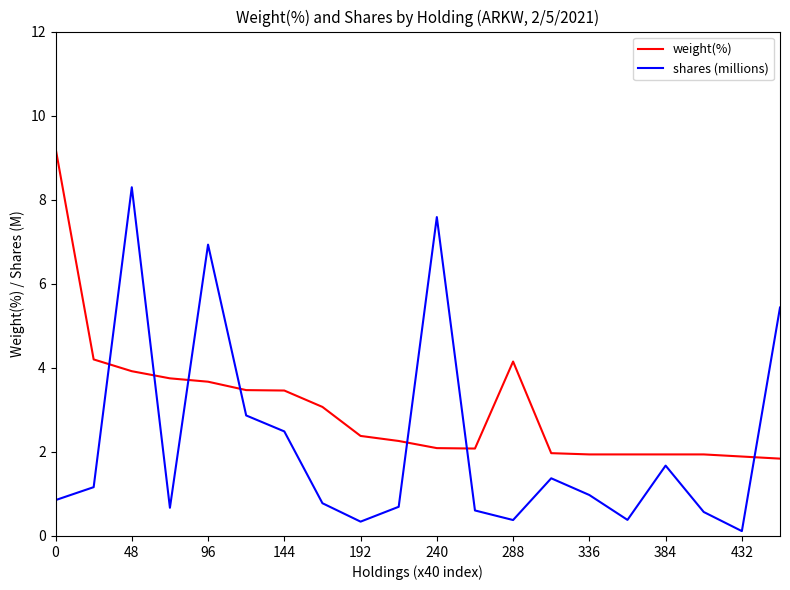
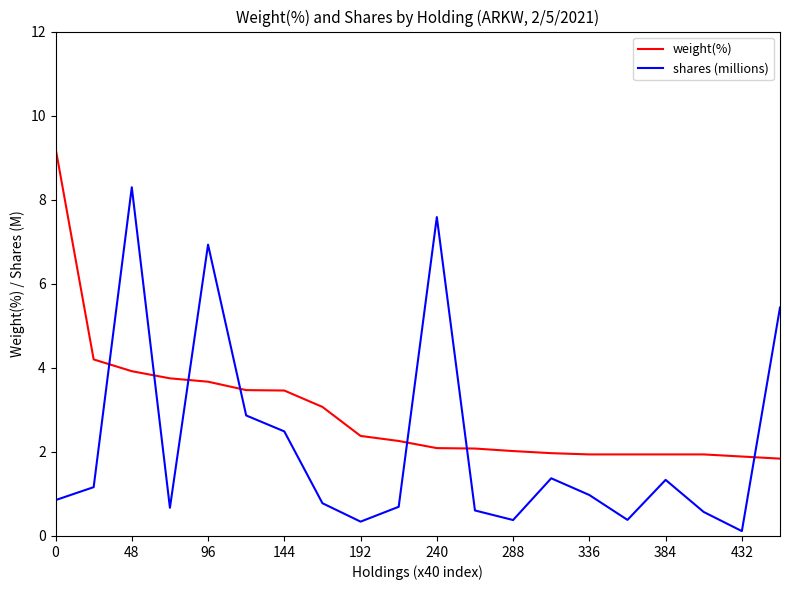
  {
    "weight(%)": {
      "0": 9.2,
      "48": 3.9,
      "96": 3.7,
      "144": 3.5,
      "192": 2.4,
      "240": 2.1,
-     "288": 4.2,
+     "288": 2.0,
      "336": 1.9,
      "384": 1.9,
      "432": 1.9
    },
    "shares (millions)": {
      "0": 0.9,
      "48": 8.3,
      "96": 6.9,
      "144": 2.5,
      "192": 0.3,
      "240": 7.6,
      "288": 0.4,
      "336": 1.0,
-     "384": 1.7,
+     "384": 1.3,
      "432": 0.1
    }
  }
